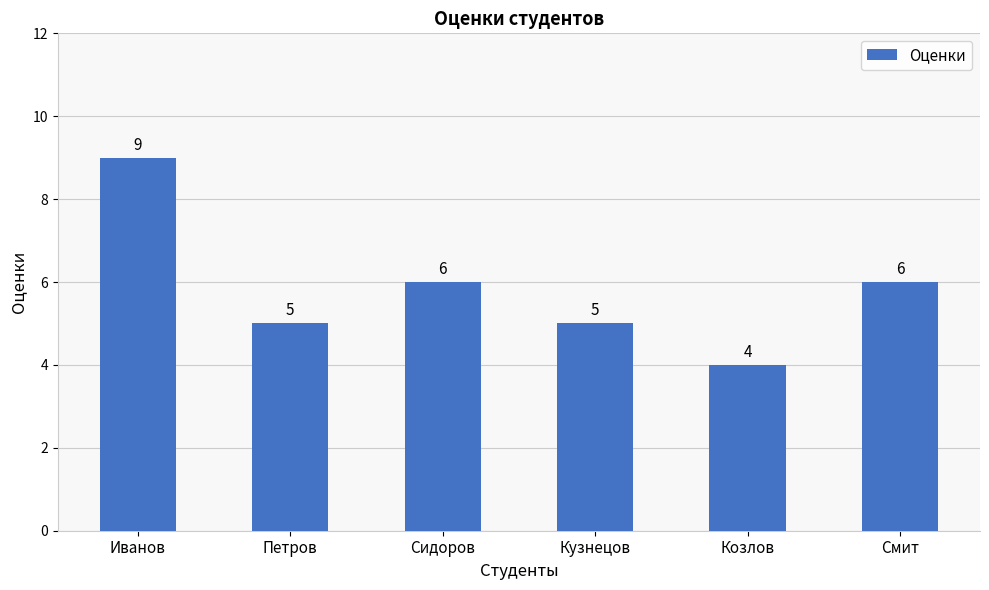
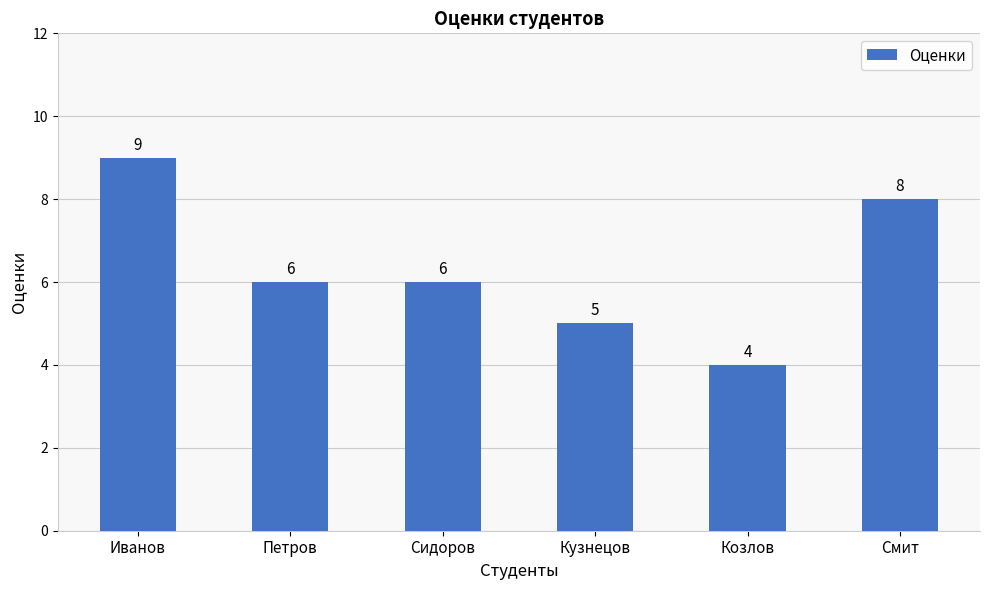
  {
    "Иванов": 9,
-   "Петров": 5,
+   "Петров": 6,
    "Сидоров": 6,
    "Кузнецов": 5,
    "Козлов": 4,
-   "Смит": 6
+   "Смит": 8
  }
